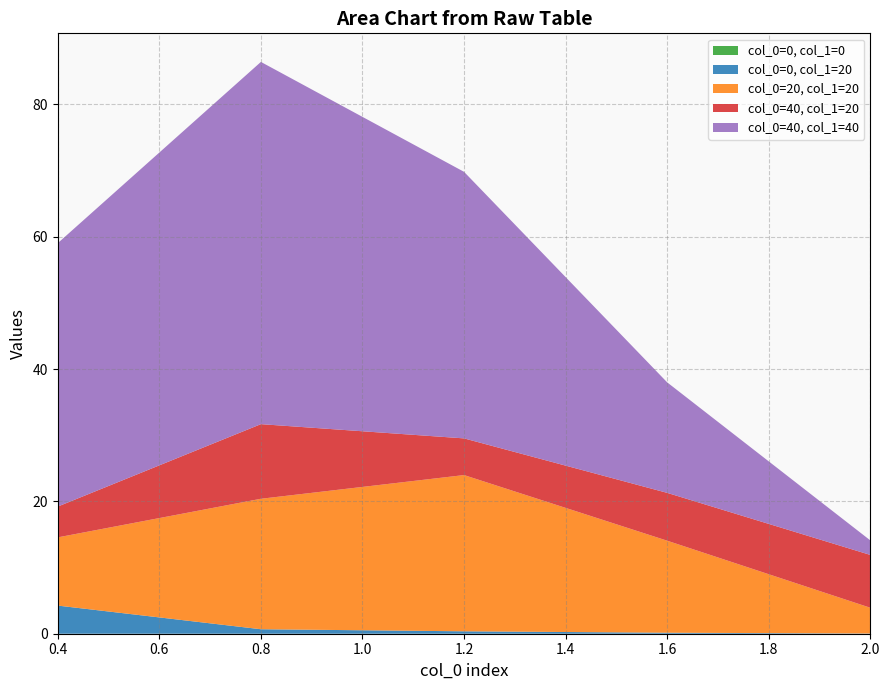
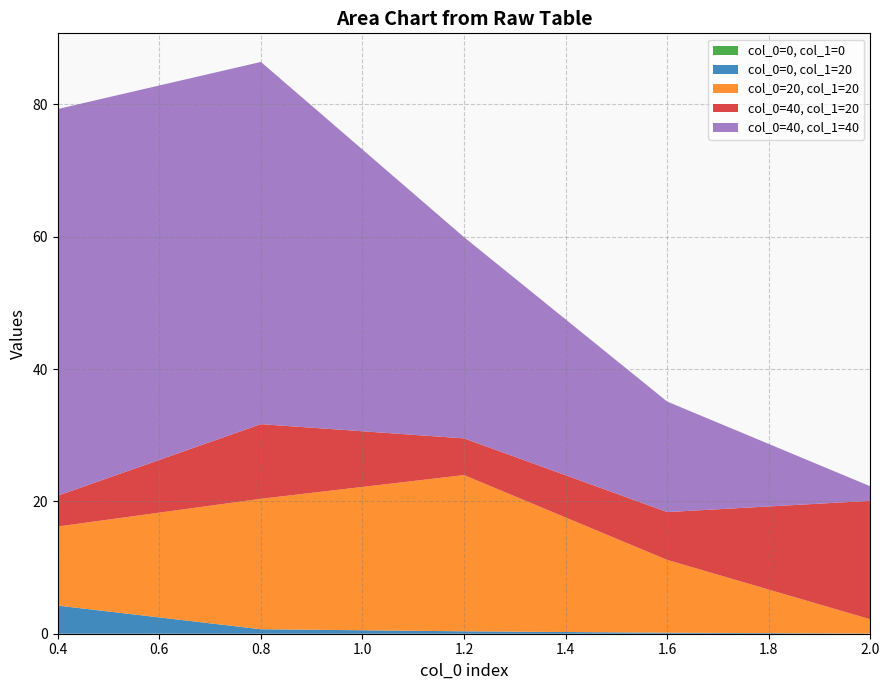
  {
    "col_0=0, col_1=0": {
      "0.4": 0,
      "0.8": 0
    },
    "col_0=0, col_1=20": {
      "0.4": 4,
      "0.8": 1
    },
    "col_0=20, col_1=20": {
-     "0.4": 10,
+     "0.4": 12,
      "0.8": 20,
      "1.2": 24,
-     "1.6": 14,
-     "2.0": 4
+     "1.6": 11,
+     "2.0": 2
    },
    "col_0=40, col_1=20": {
      "0.4": 5,
      "0.8": 11,
      "1.2": 6,
      "1.6": 7,
-     "2.0": 8
+     "2.0": 18
    },
    "col_0=40, col_1=40": {
-     "0.4": 40,
+     "0.4": 58,
      "0.8": 55,
-     "1.2": 40,
+     "1.2": 30,
      "1.6": 17,
      "2.0": 2
    }
  }
